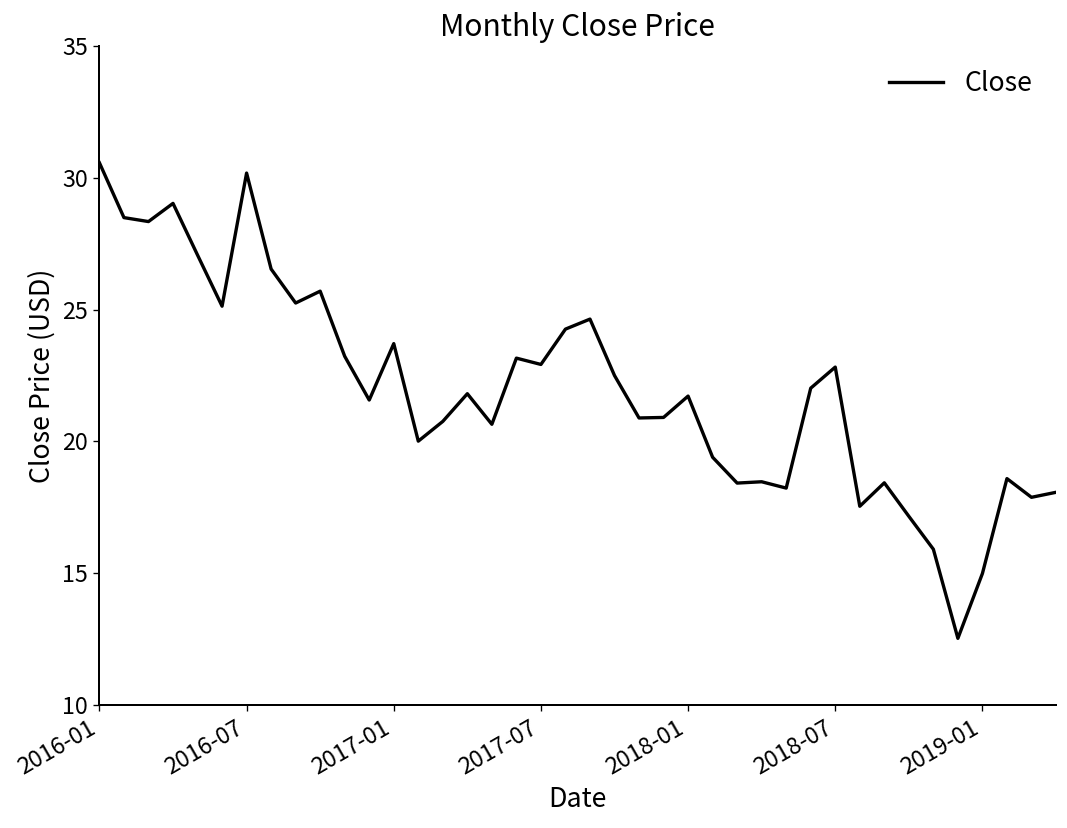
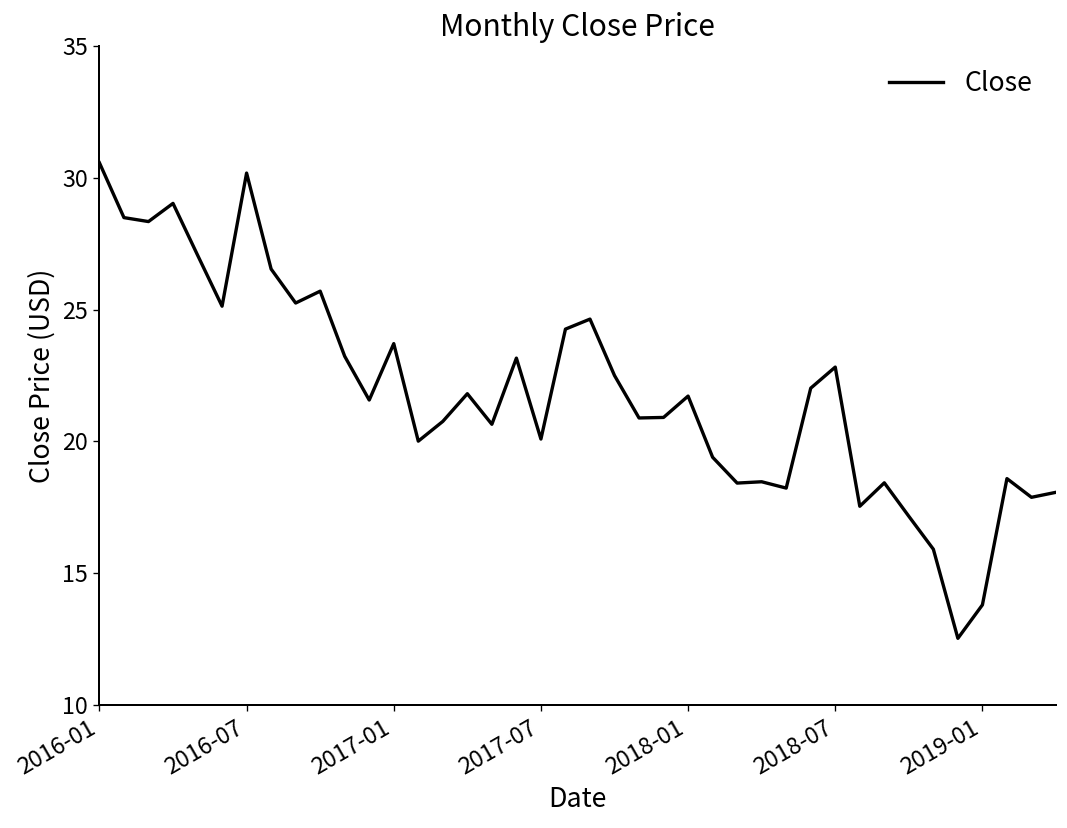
  {
    "2016-01": 30.6,
    "2016-07": 30.2,
    "2017-01": 23.7,
-   "2017-07": 22.9,
+   "2017-07": 20.1,
    "2018-01": 21.7,
    "2018-07": 22.8,
-   "2019-01": 15.0
+   "2019-01": 13.8
  }
